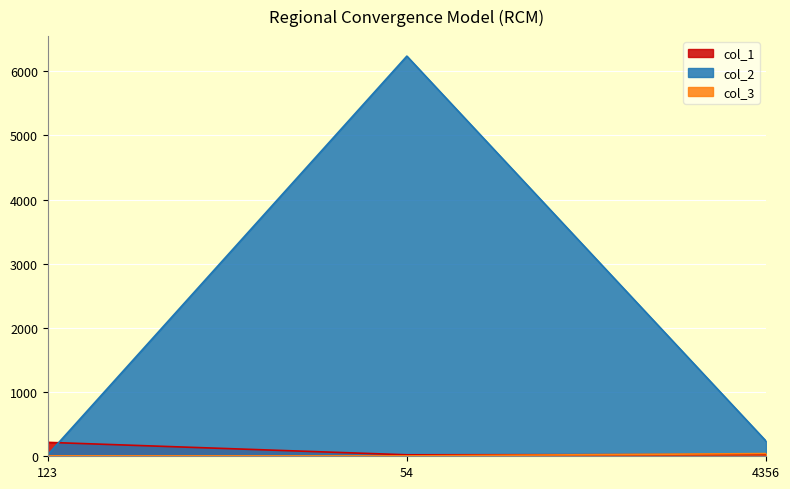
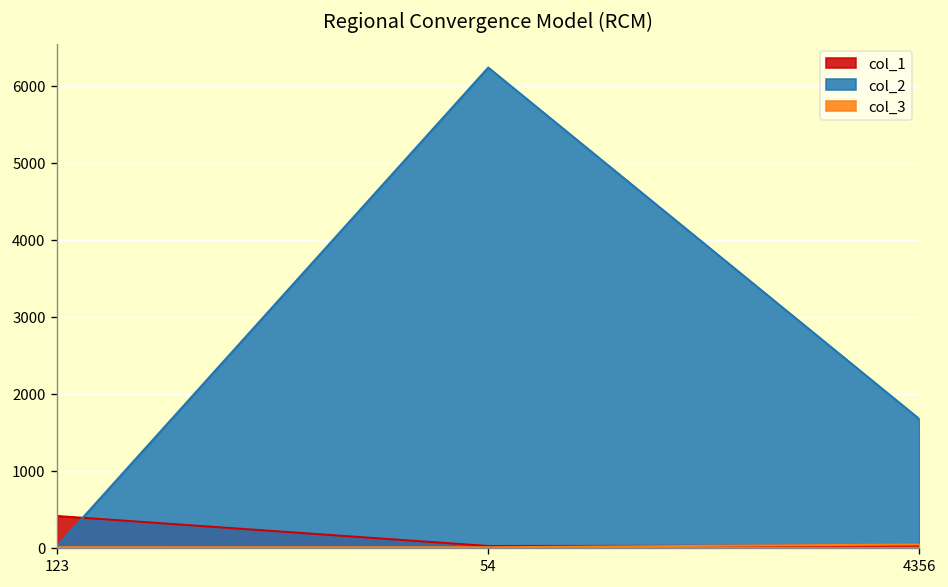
  {
    "col_1": {
-     "123": 200
+     "123": 400
    },
    "col_2": {
      "54": 6200,
-     "4356": 200
+     "4356": 1700
    }
  }
